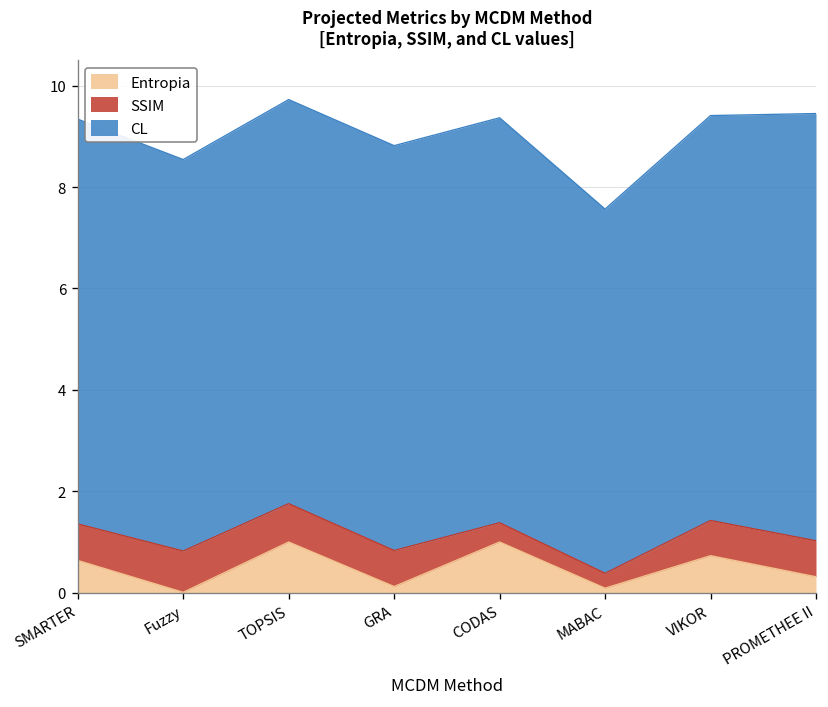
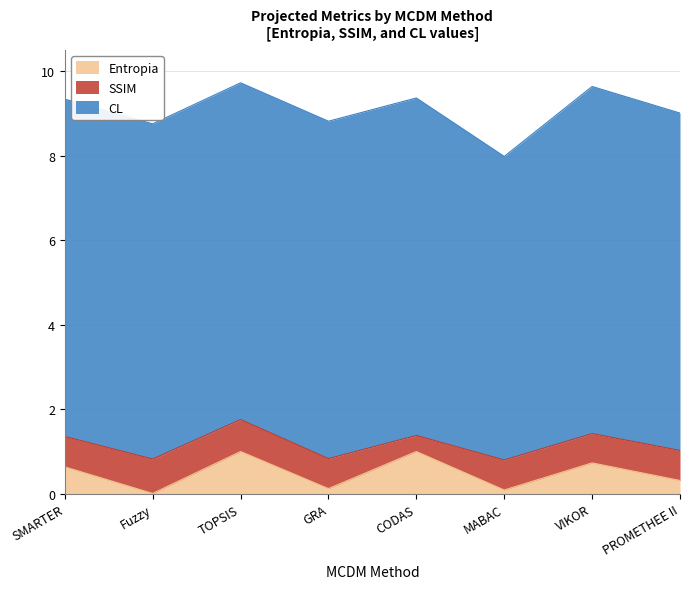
  {
    "Entropia": {
      "SMARTER": 0.6,
      "Fuzzy": 0.0,
      "TOPSIS": 1.0,
      "GRA": 0.1,
      "CODAS": 1.0,
      "MABAC": 0.1,
      "VIKOR": 0.7,
      "PROMETHEE II": 0.3
    },
    "SSIM": {
      "SMARTER": 0.7,
      "Fuzzy": 0.8,
      "TOPSIS": 0.8,
      "GRA": 0.7,
      "CODAS": 0.4,
-     "MABAC": 0.3,
+     "MABAC": 0.7,
      "VIKOR": 0.7,
      "PROMETHEE II": 0.7
    },
    "CL": {
      "SMARTER": 8.0,
-     "Fuzzy": 7.7,
+     "Fuzzy": 7.9,
      "TOPSIS": 8.0,
      "GRA": 8.0,
      "CODAS": 8.0,
      "MABAC": 7.2,
-     "VIKOR": 8.0,
-     "PROMETHEE II": 8.4
+     "VIKOR": 8.2,
+     "PROMETHEE II": 8.0
    }
  }
